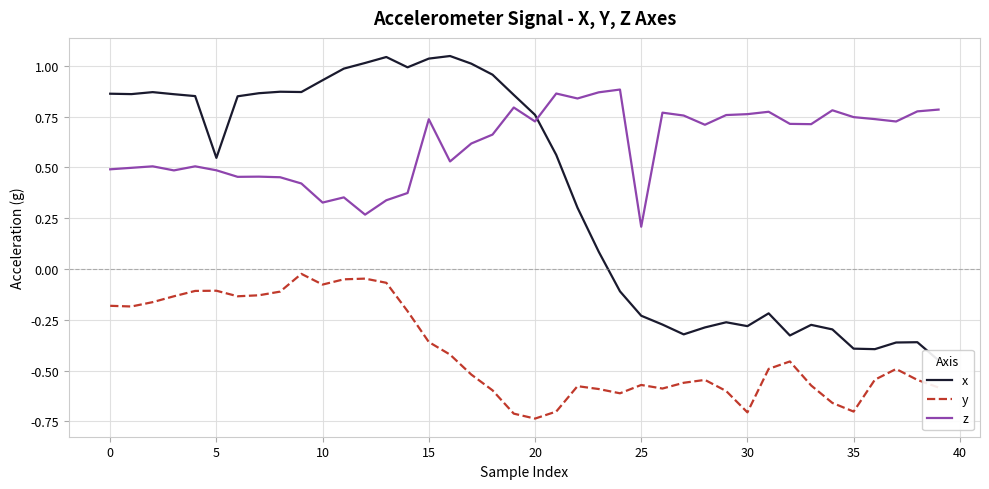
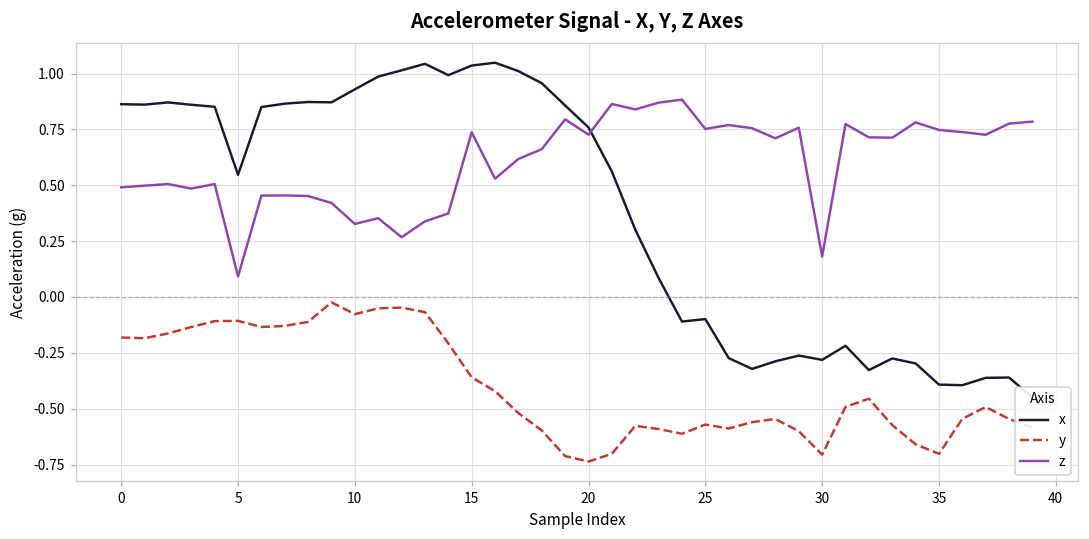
  {
    "x": {
      "0": 0.86,
      "5": 0.55,
      "10": 0.93,
      "15": 1.04,
      "20": 0.76,
-     "25": -0.23,
+     "25": -0.10,
      "30": -0.28,
      "35": -0.39
    },
    "y": {
      "0": -0.18,
      "5": -0.11,
      "10": -0.08,
      "15": -0.36,
      "20": -0.74,
      "25": -0.57,
      "30": -0.71,
      "35": -0.70
    },
    "z": {
      "0": 0.49,
-     "5": 0.49,
+     "5": 0.09,
      "10": 0.33,
      "15": 0.74,
      "20": 0.73,
-     "25": 0.21,
-     "30": 0.76,
+     "25": 0.75,
+     "30": 0.18,
      "35": 0.75
    }
  }
